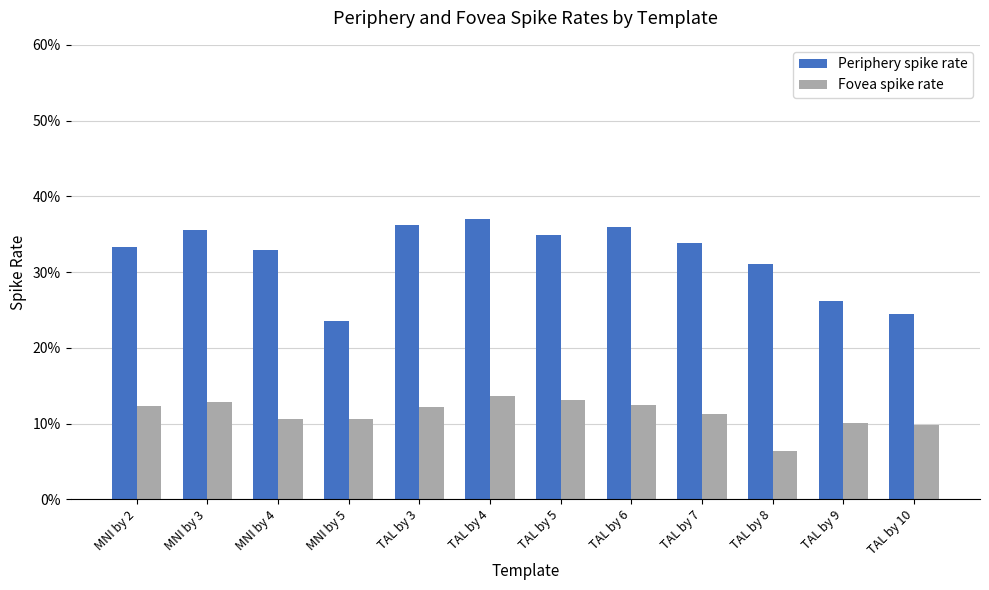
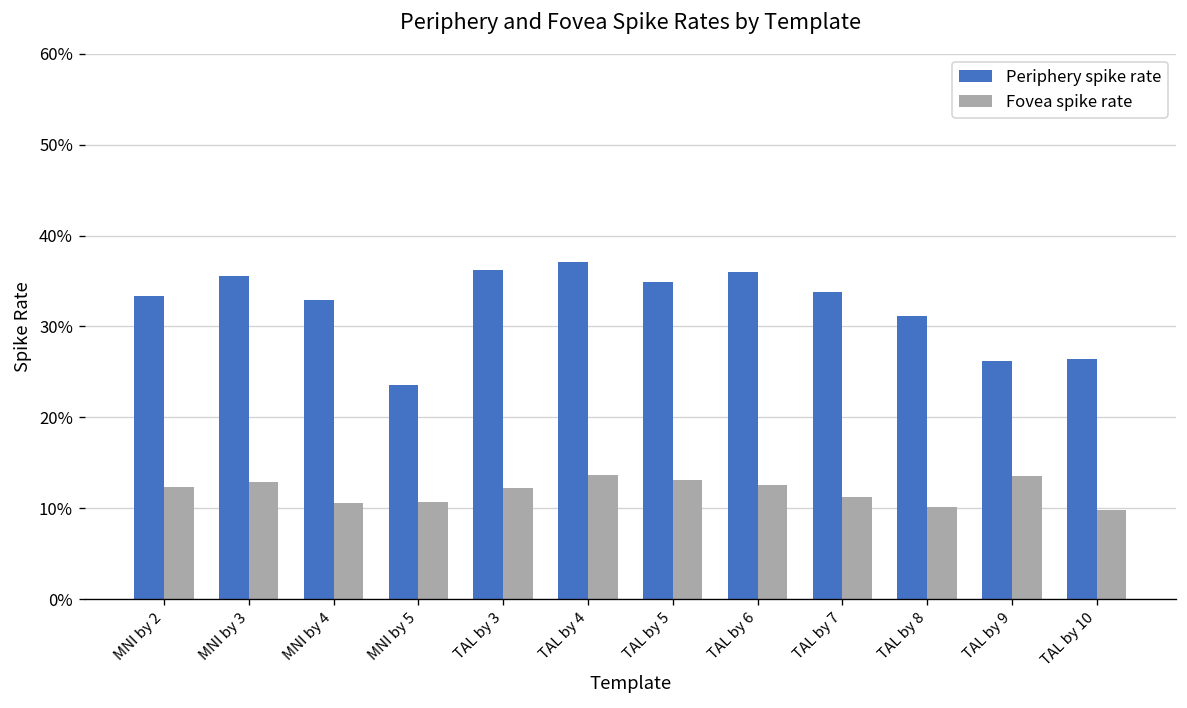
  {
    "Periphery spike rate": {
      "MNI by 2": "33%",
      "MNI by 3": "36%",
      "MNI by 4": "33%",
      "MNI by 5": "24%",
      "TAL by 3": "36%",
      "TAL by 4": "37%",
      "TAL by 5": "35%",
      "TAL by 6": "36%",
      "TAL by 7": "34%",
      "TAL by 8": "31%",
      "TAL by 9": "26%",
-     "TAL by 10": "24%"
+     "TAL by 10": "26%"
    },
    "Fovea spike rate": {
      "MNI by 2": "12%",
      "MNI by 3": "13%",
      "MNI by 4": "11%",
      "MNI by 5": "11%",
      "TAL by 3": "12%",
      "TAL by 4": "14%",
      "TAL by 5": "13%",
      "TAL by 6": "13%",
      "TAL by 7": "11%",
-     "TAL by 8": "6%",
-     "TAL by 9": "10%",
+     "TAL by 8": "10%",
+     "TAL by 9": "14%",
      "TAL by 10": "10%"
    }
  }
